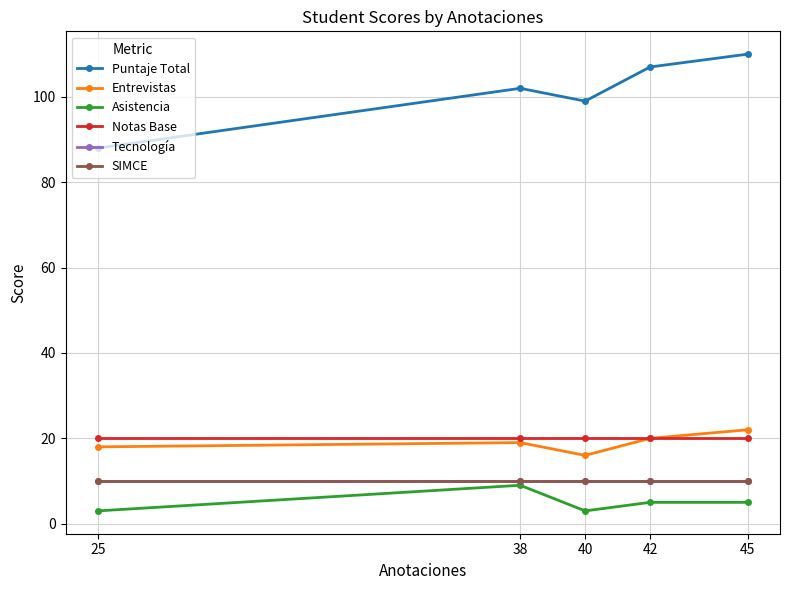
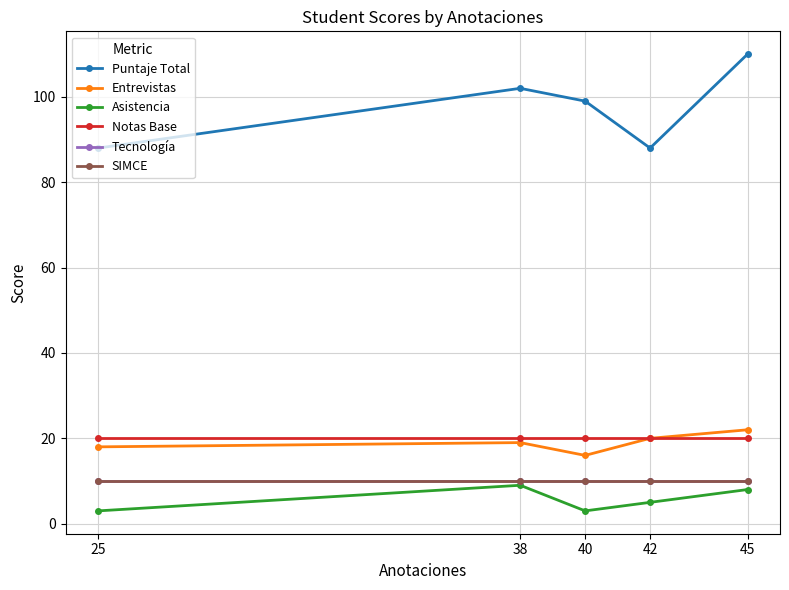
  {
    "Puntaje Total": {
      "38": 102,
      "40": 99,
-     "42": 107,
+     "42": 88,
      "45": 110
    },
    "Entrevistas": {
      "25": 18,
      "38": 19,
      "40": 16,
      "45": 22
    },
    "Asistencia": {
      "25": 3,
      "38": 9,
      "40": 3,
      "42": 5,
-     "45": 5
+     "45": 8
    },
    "Notas Base": {
      "25": 20,
      "38": 20,
      "40": 20,
      "45": 20
    },
    "SIMCE": {
      "25": 10,
      "38": 10,
      "40": 10,
      "42": 10,
      "45": 10
    }
  }
